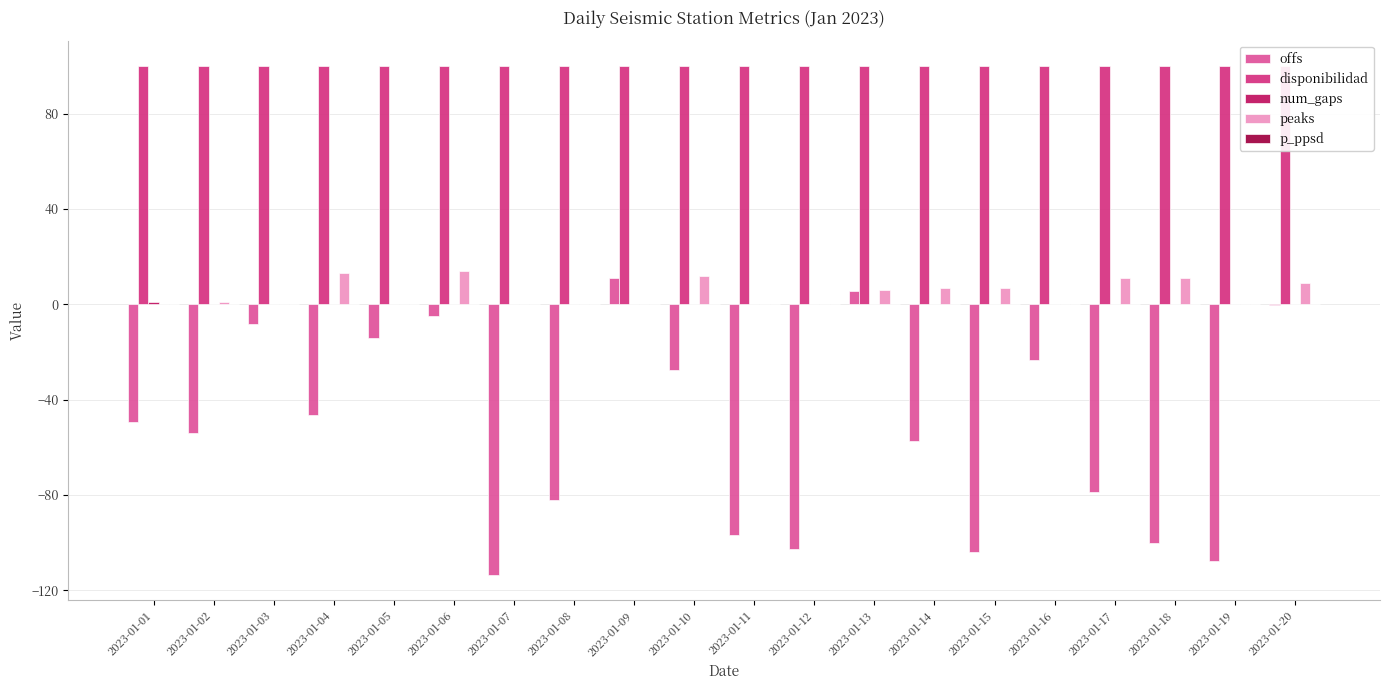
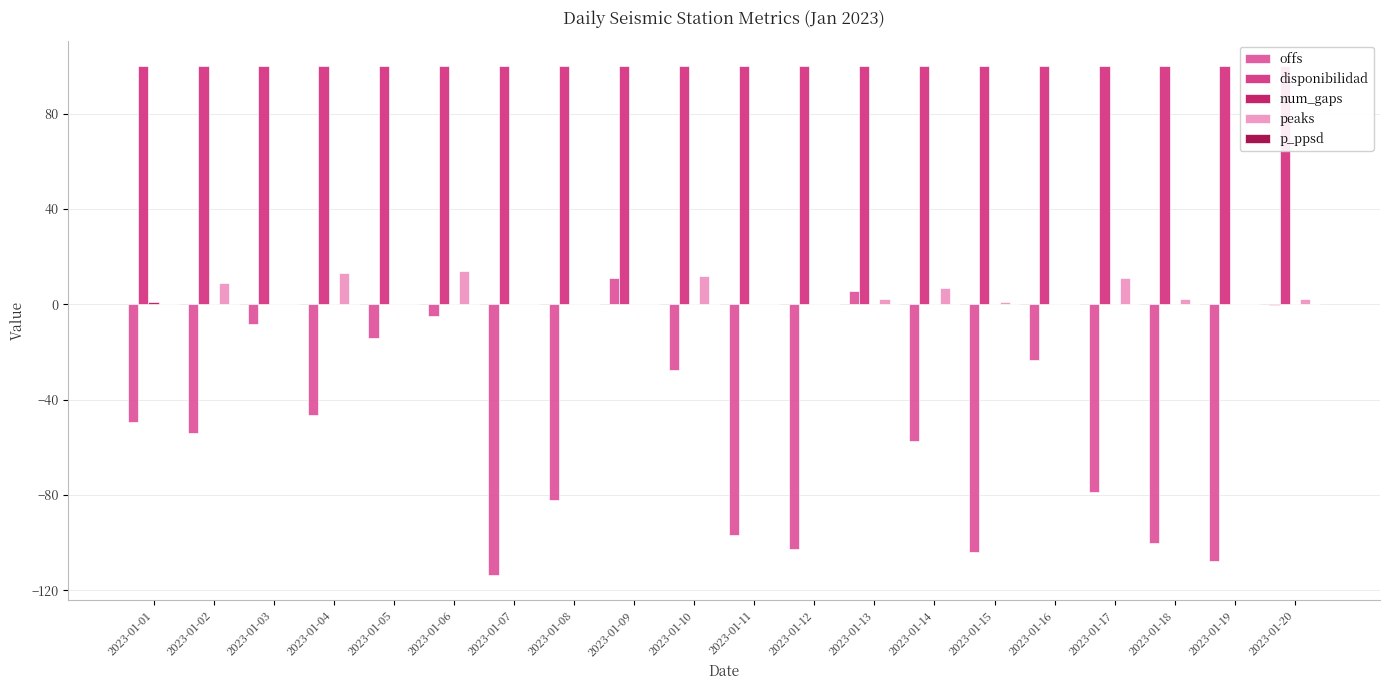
  {
    "peaks": {
      "2023-01-01": 0,
-     "2023-01-02": 1,
+     "2023-01-02": 9,
      "2023-01-03": 0,
      "2023-01-04": 13,
      "2023-01-05": 0,
      "2023-01-06": 14,
      "2023-01-07": 0,
      "2023-01-08": 0,
      "2023-01-09": 0,
      "2023-01-10": 12,
      "2023-01-11": 0,
      "2023-01-12": 0,
-     "2023-01-13": 6,
+     "2023-01-13": 2,
      "2023-01-14": 7,
-     "2023-01-15": 7,
+     "2023-01-15": 1,
      "2023-01-16": 0,
      "2023-01-17": 11,
-     "2023-01-18": 11,
+     "2023-01-18": 2,
      "2023-01-19": 0,
-     "2023-01-20": 9
+     "2023-01-20": 2
    }
  }
